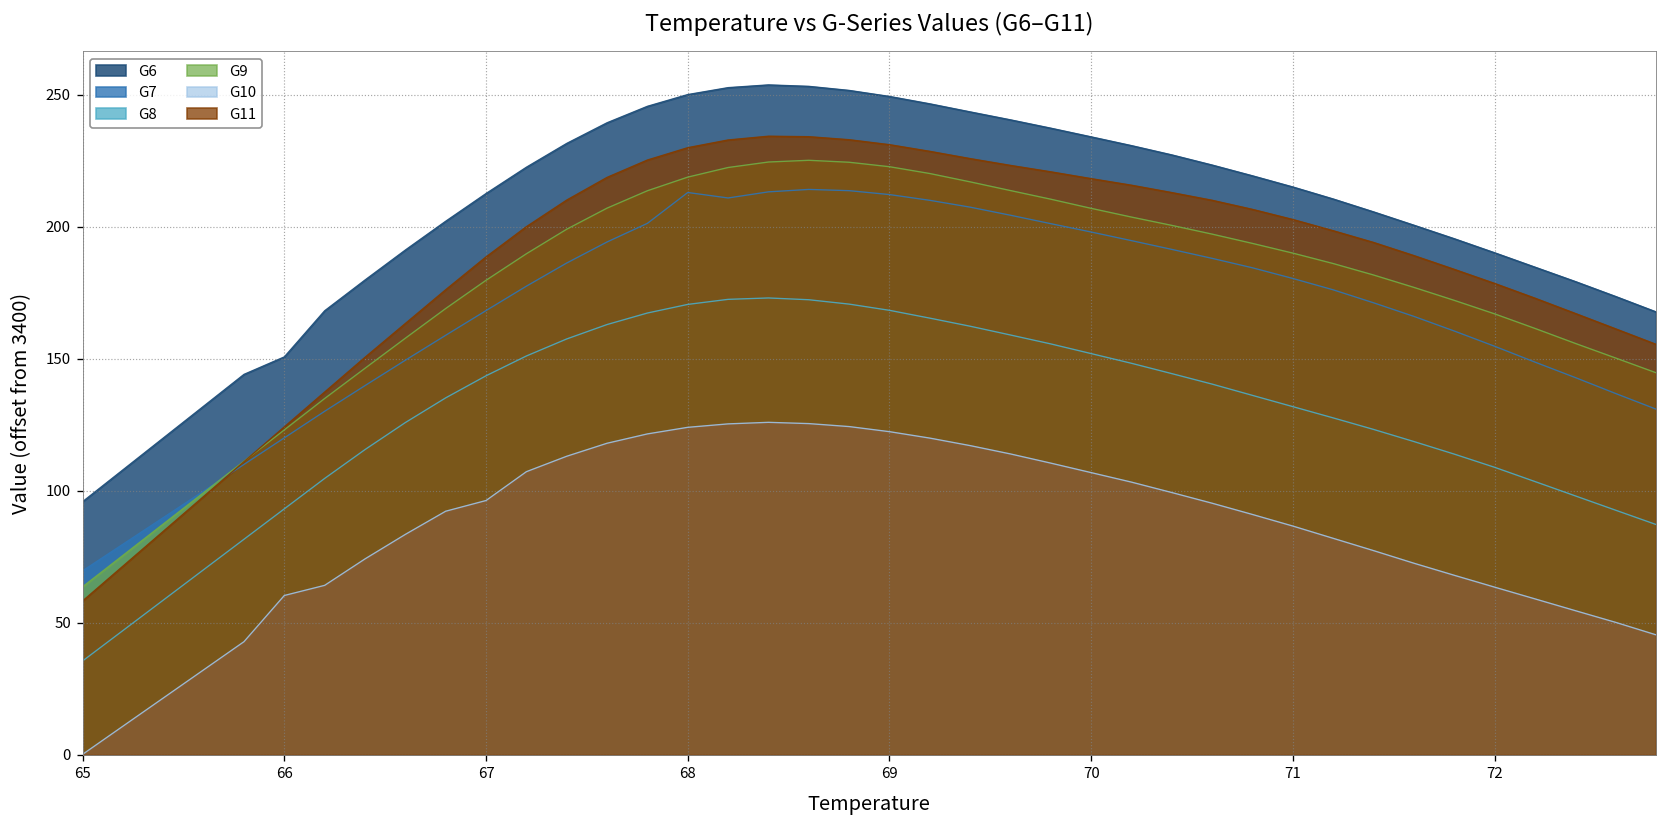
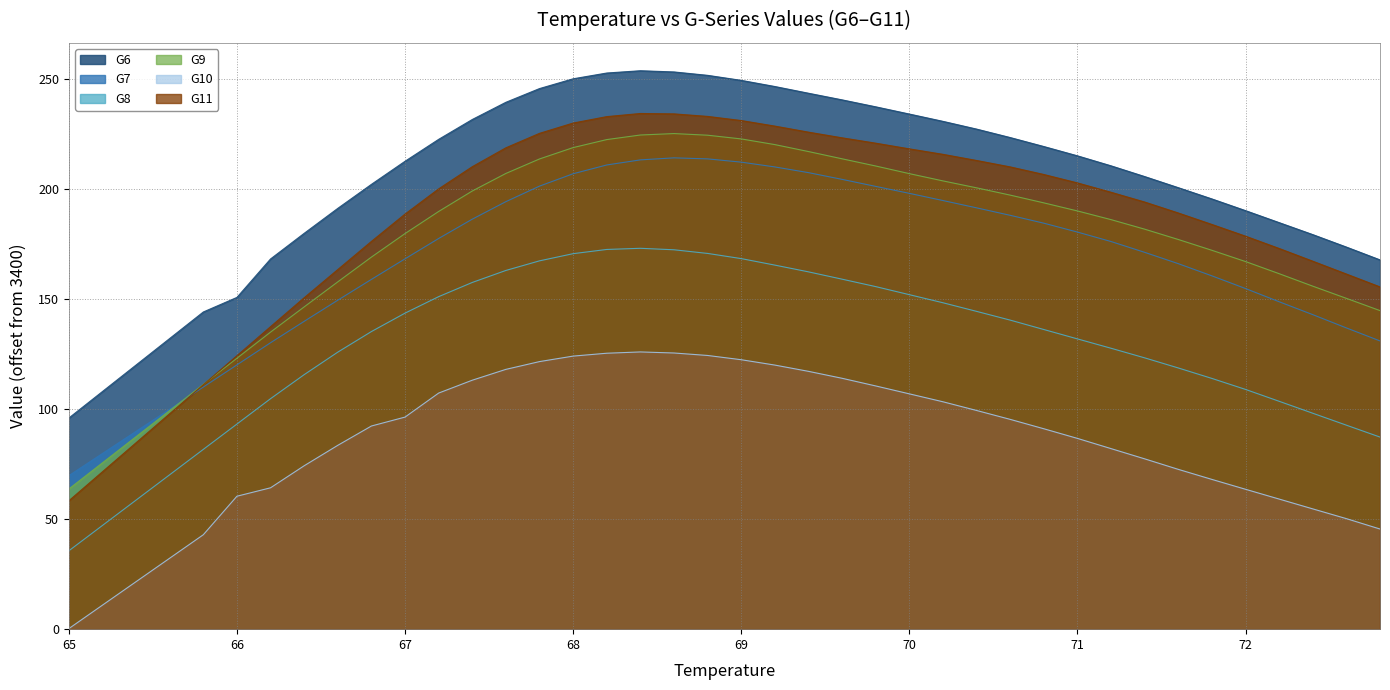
  {
    "G6": {
      "65": 96,
      "66": 151,
      "67": 213,
      "68": 250,
      "69": 249,
      "70": 234,
      "71": 215,
      "72": 190
    },
    "G7": {
      "65": 70,
      "66": 120,
      "67": 168,
-     "68": 213,
+     "68": 207,
      "69": 212,
      "70": 198,
      "71": 180,
      "72": 155
    },
    "G8": {
      "65": 36,
      "66": 93,
      "67": 144,
      "68": 171,
      "69": 168,
      "70": 152,
      "71": 132,
      "72": 109
    },
    "G9": {
      "65": 64,
      "67": 180,
      "68": 219,
      "69": 223,
      "70": 207,
      "71": 190,
      "72": 167
    },
    "G10": {
      "65": 0,
      "66": 60,
      "67": 96,
      "68": 124,
      "69": 122,
      "70": 107,
      "71": 87,
      "72": 64
    },
    "G11": {
      "65": 58,
      "67": 189,
      "68": 230,
      "69": 231,
      "70": 218,
      "71": 203,
      "72": 179
    }
  }
